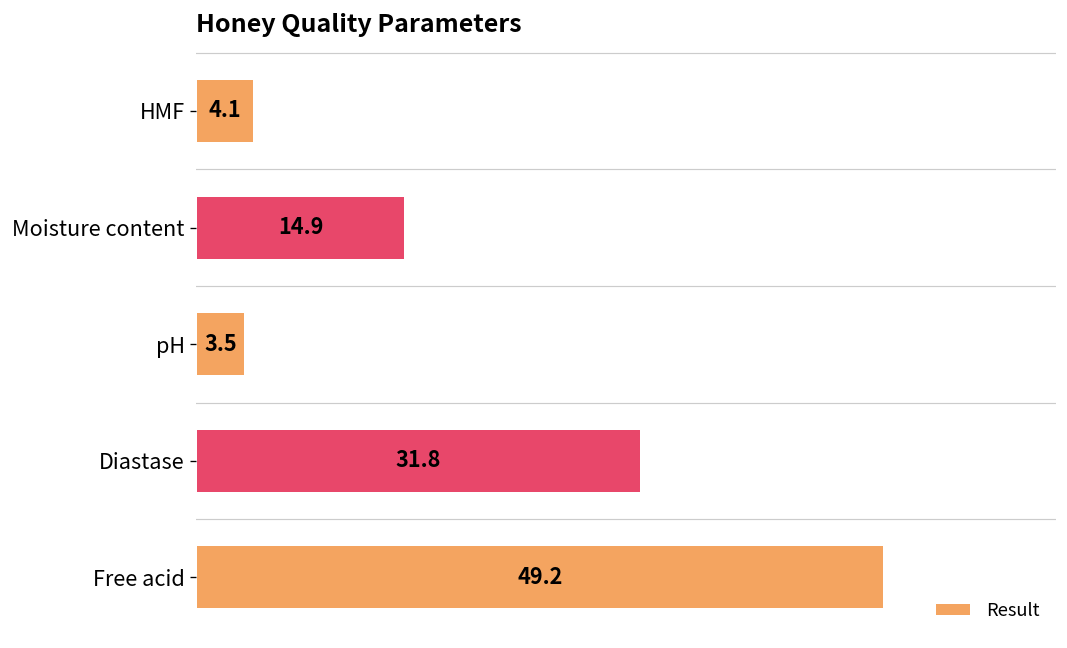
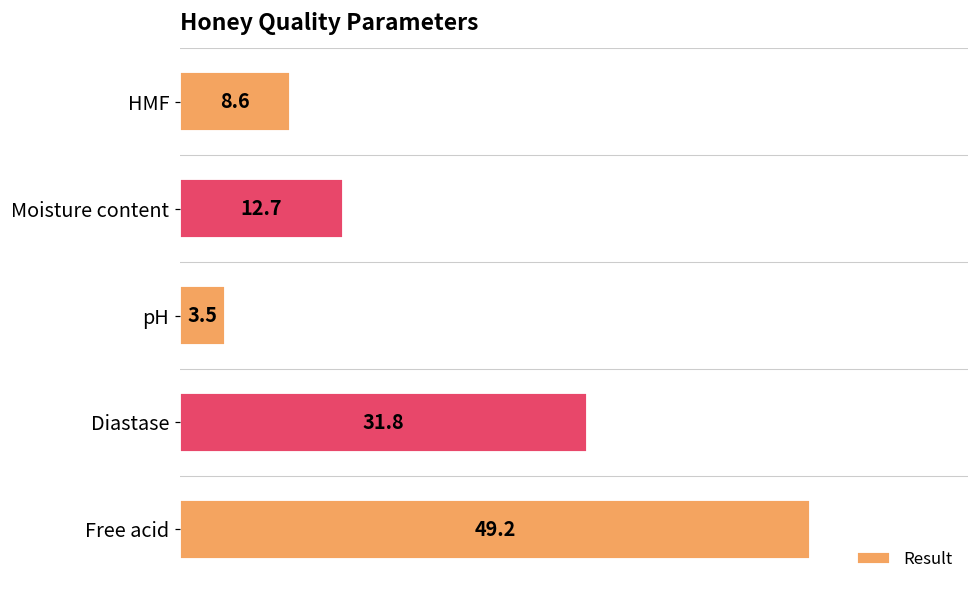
  {
-   "HMF": 4.1,
-   "Moisture content": 14.9,
+   "HMF": 8.6,
+   "Moisture content": 12.7,
    "pH": 3.5,
    "Diastase": 31.8,
    "Free acid": 49.2
  }
